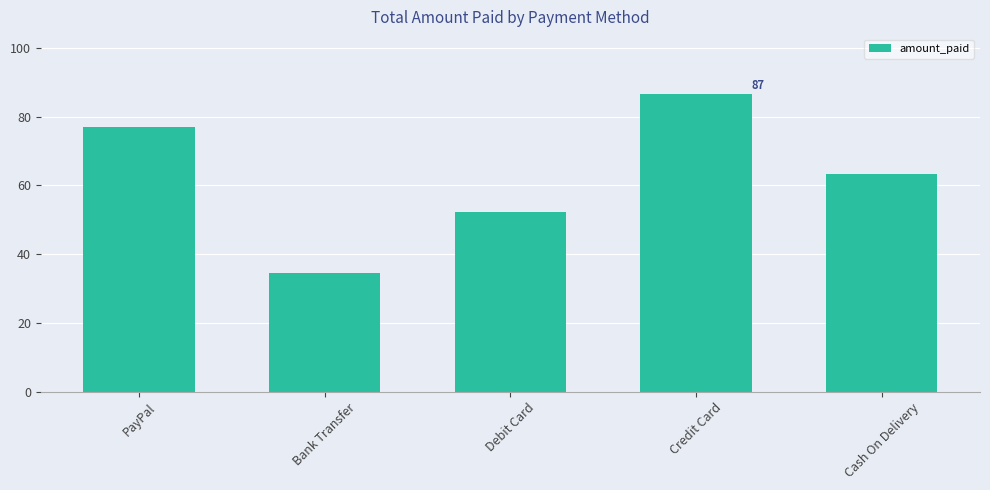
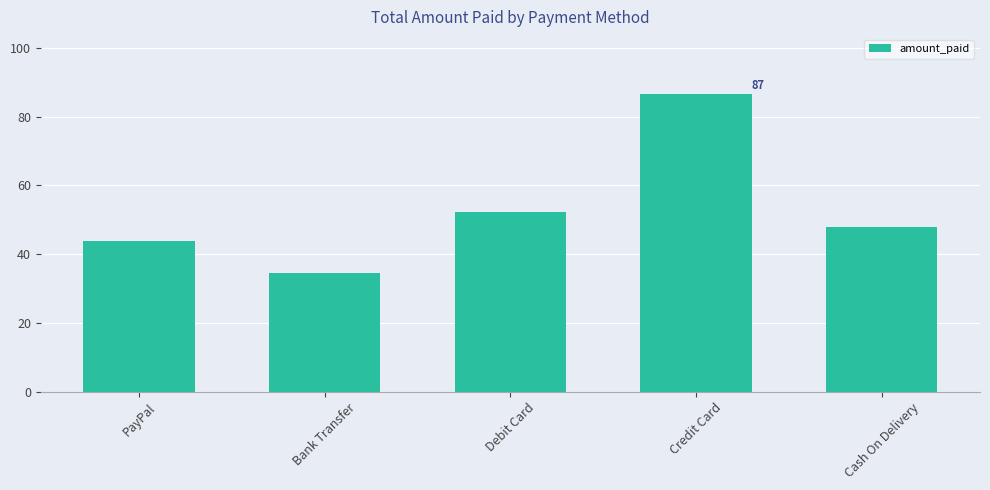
  {
-   "PayPal": 77,
+   "PayPal": 44,
    "Bank Transfer": 35,
    "Debit Card": 52,
    "Credit Card": 87,
-   "Cash On Delivery": 63
+   "Cash On Delivery": 48
  }
